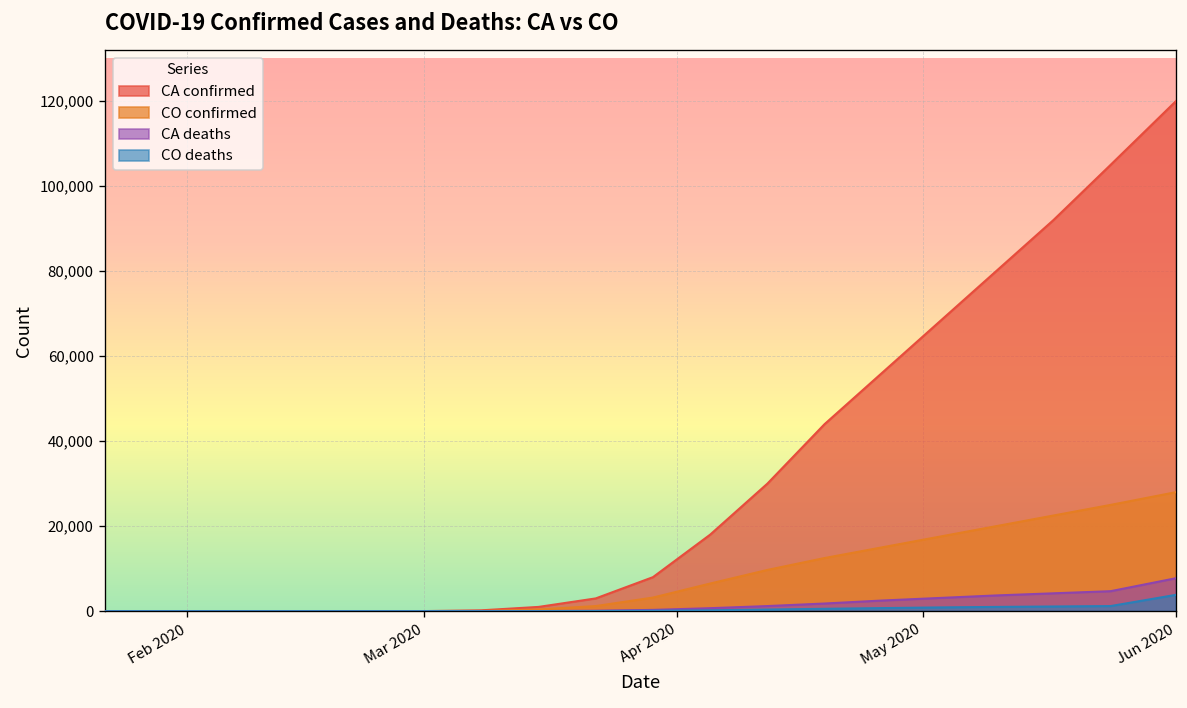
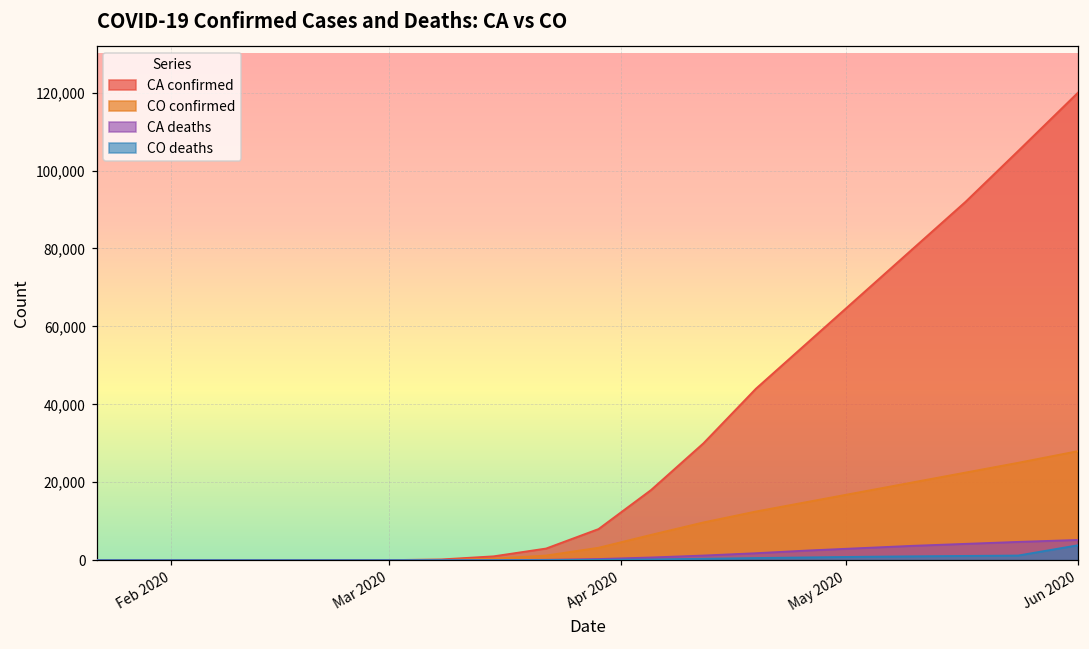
  {
    "CA deaths": {
-     "Jun 2020": "8,000"
+     "Jun 2020": "5,000"
    },
    "CO deaths": {
      "Jun 2020": "4,000"
    }
  }
